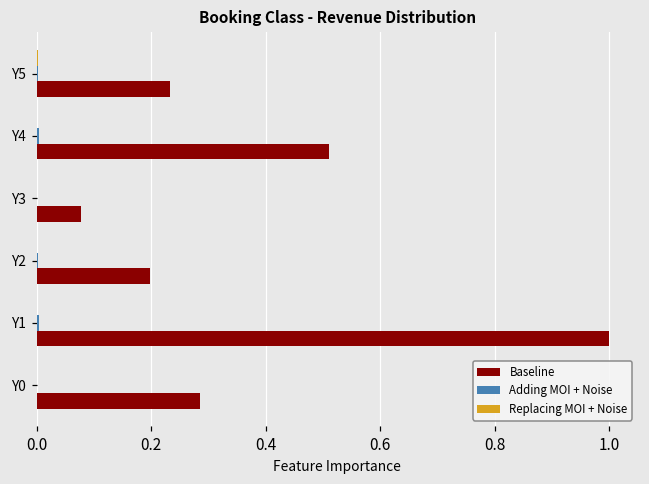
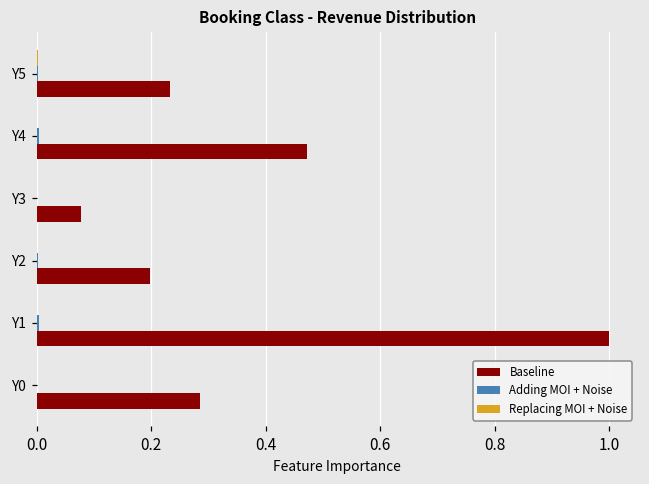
  {
    "Baseline": {
      "Y5": 0.23,
-     "Y4": 0.51,
+     "Y4": 0.47,
      "Y3": 0.08,
      "Y2": 0.20,
      "Y1": 1.00,
      "Y0": 0.29
    }
  }
